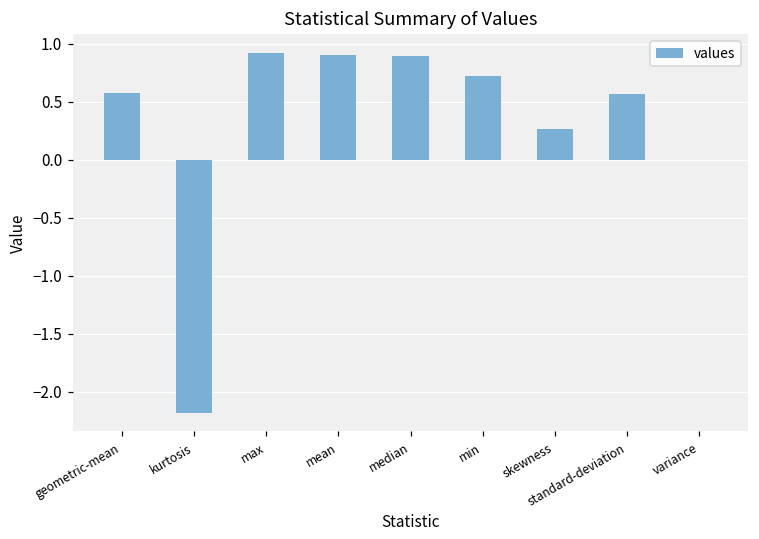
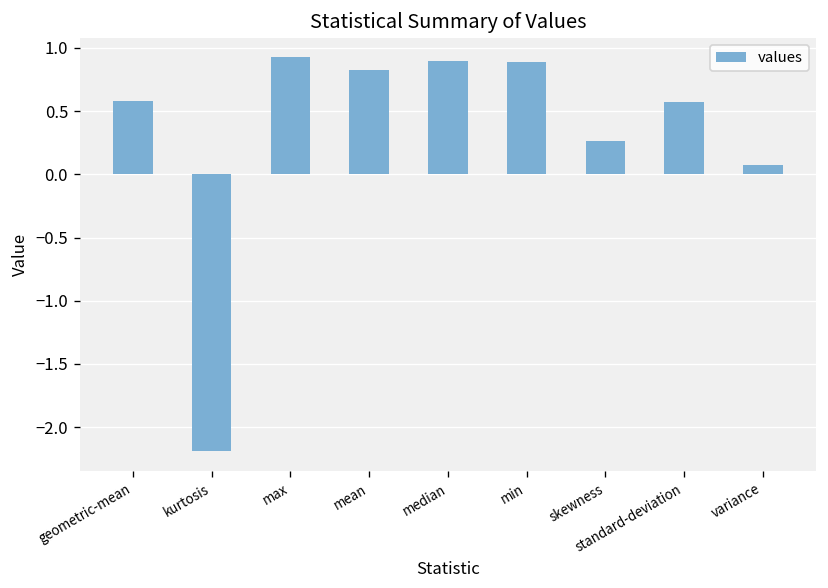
  {
    "geometric-mean": 0.58,
    "kurtosis": -2.19,
    "max": 0.93,
-   "mean": 0.90,
+   "mean": 0.82,
    "median": 0.89,
-   "min": 0.72,
+   "min": 0.89,
    "skewness": 0.27,
    "standard-deviation": 0.57,
-   "variance": 0.00
+   "variance": 0.08
  }
